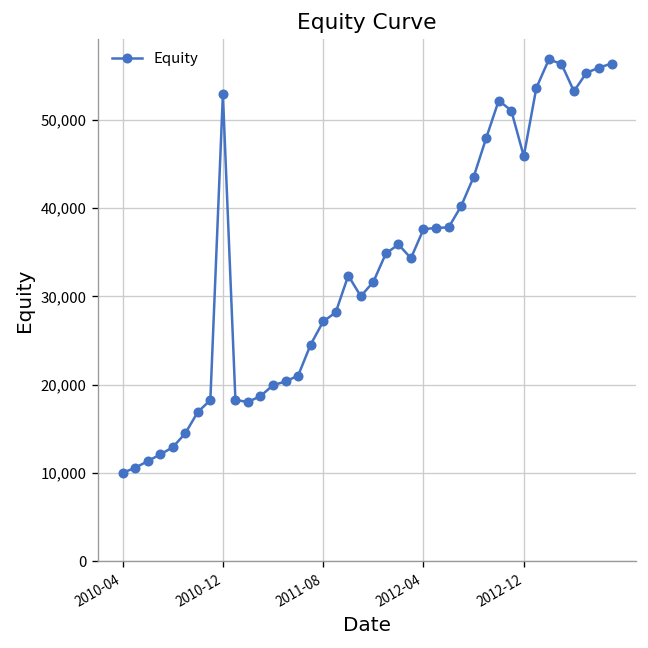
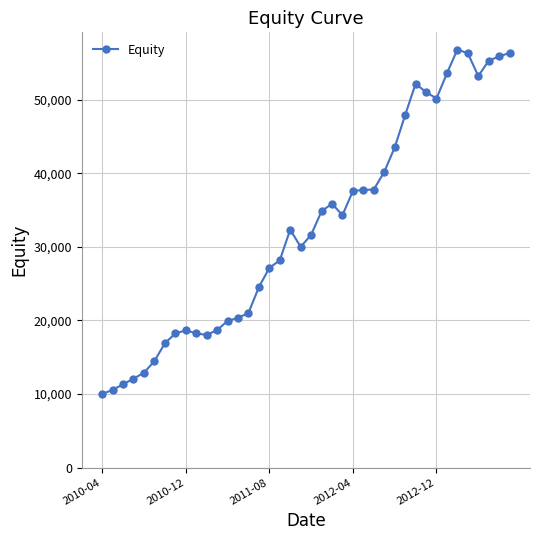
  {
    "2010-04": "10,000",
-   "2010-12": "53,000",
+   "2010-12": "19,000",
    "2011-08": "27,000",
    "2012-04": "38,000",
-   "2012-12": "46,000"
+   "2012-12": "50,000"
  }
